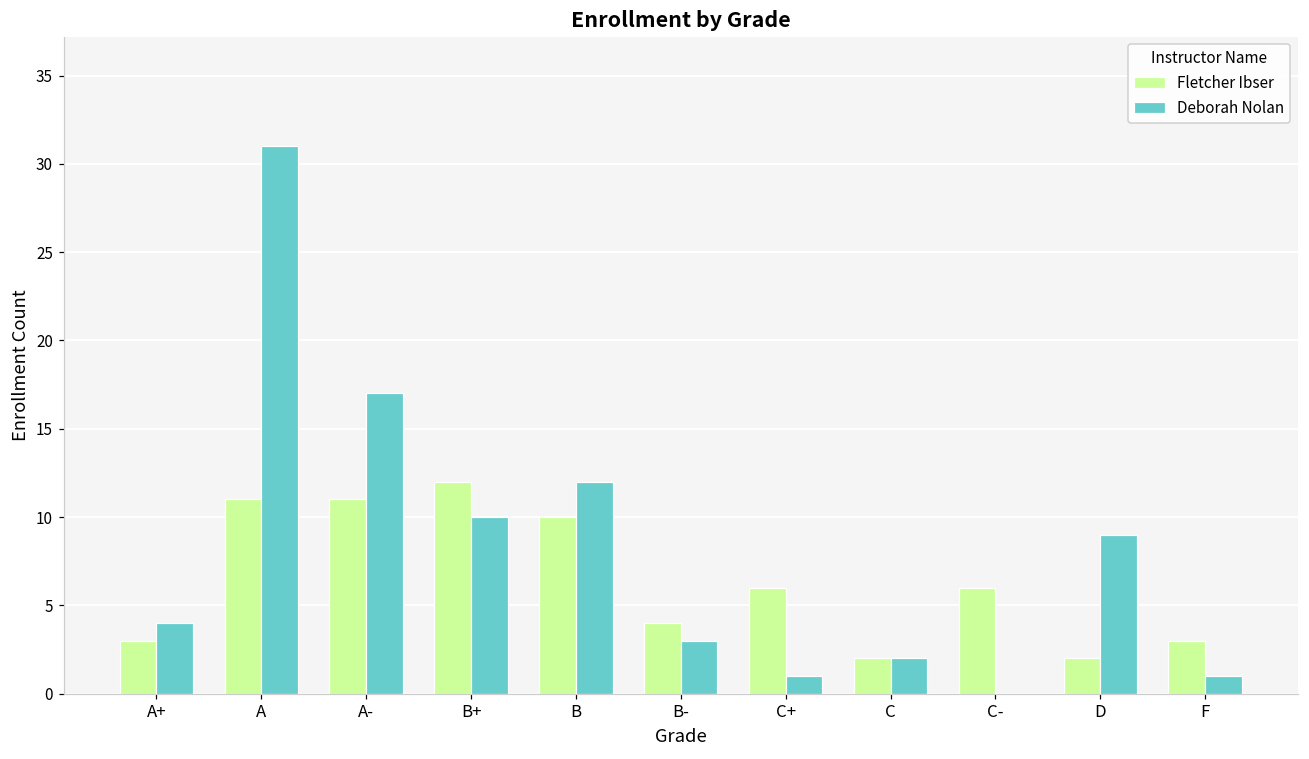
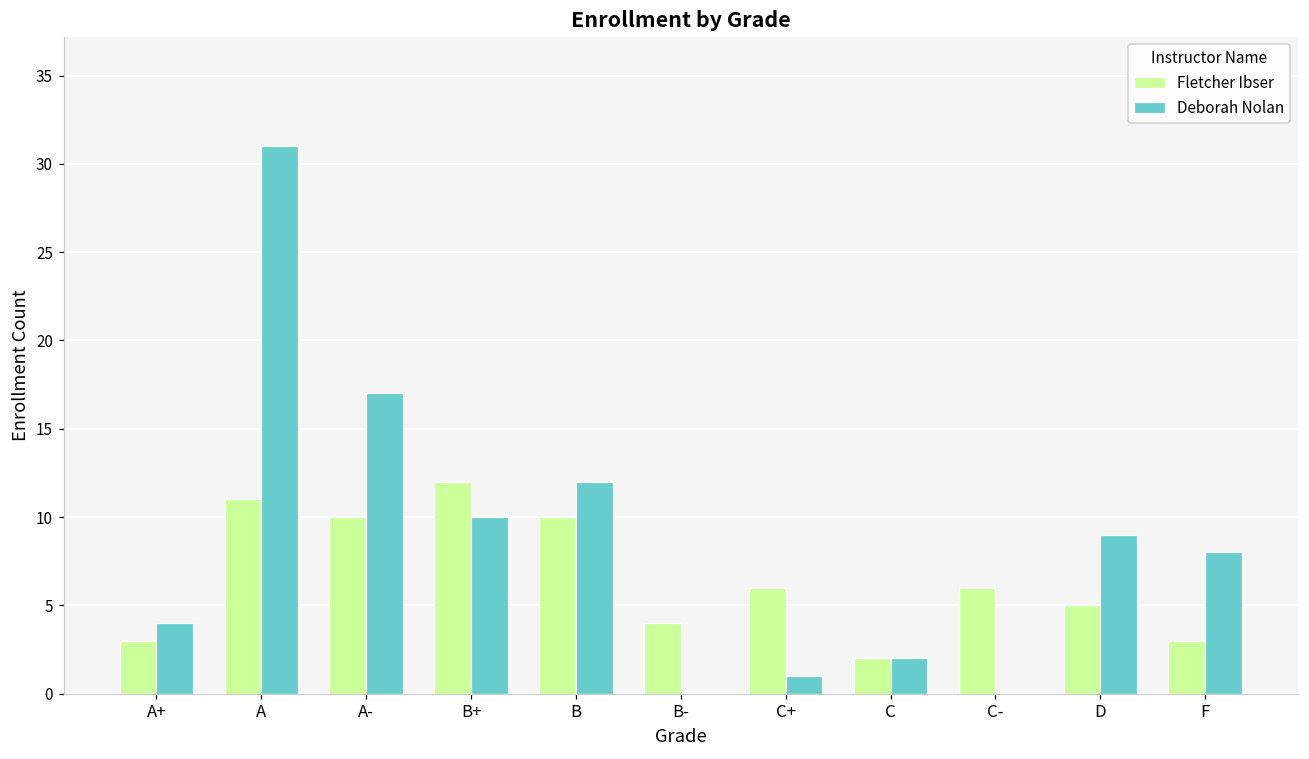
  {
    "Fletcher Ibser": {
      "A+": 3,
      "A": 11,
-     "A-": 11,
+     "A-": 10,
      "B+": 12,
      "B": 10,
      "B-": 4,
      "C+": 6,
      "C": 2,
      "C-": 6,
-     "D": 2,
+     "D": 5,
      "F": 3
    },
    "Deborah Nolan": {
      "A+": 4,
      "A": 31,
      "A-": 17,
      "B+": 10,
      "B": 12,
-     "B-": 3,
+     "B-": 0,
      "C+": 1,
      "C": 2,
      "C-": 0,
      "D": 9,
-     "F": 1
+     "F": 8
    }
  }
